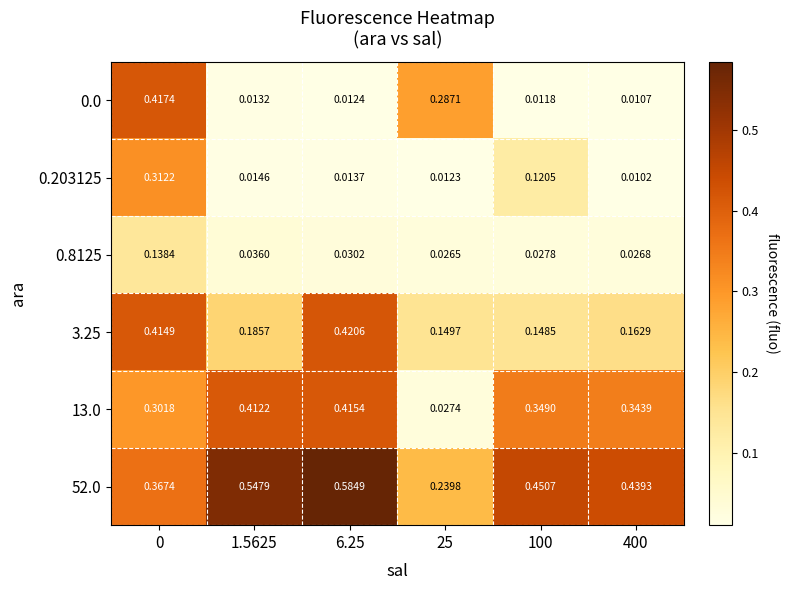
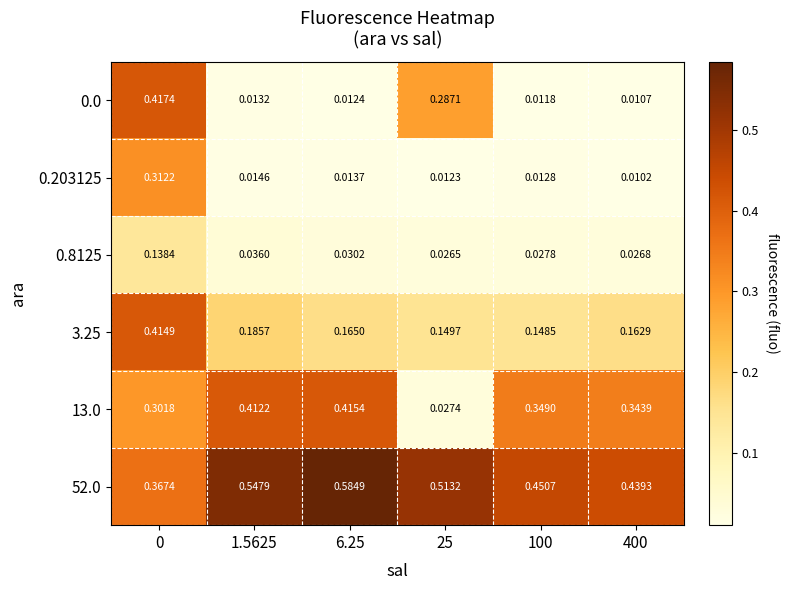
  {
    "0.0": {
      "0": 0.4174,
      "1.5625": 0.0132,
      "6.25": 0.0124,
      "25": 0.2871,
      "100": 0.0118,
      "400": 0.0107
    },
    "0.203125": {
      "0": 0.3122,
      "1.5625": 0.0146,
      "6.25": 0.0137,
      "25": 0.0123,
-     "100": 0.1205,
+     "100": 0.0128,
      "400": 0.0102
    },
    "0.8125": {
      "0": 0.1384,
      "1.5625": 0.0360,
      "6.25": 0.0302,
      "25": 0.0265,
      "100": 0.0278,
      "400": 0.0268
    },
    "3.25": {
      "0": 0.4149,
      "1.5625": 0.1857,
-     "6.25": 0.4206,
+     "6.25": 0.1650,
      "25": 0.1497,
      "100": 0.1485,
      "400": 0.1629
    },
    "13.0": {
      "0": 0.3018,
      "1.5625": 0.4122,
      "6.25": 0.4154,
      "25": 0.0274,
      "100": 0.3490,
      "400": 0.3439
    },
    "52.0": {
      "0": 0.3674,
      "1.5625": 0.5479,
      "6.25": 0.5849,
-     "25": 0.2398,
+     "25": 0.5132,
      "100": 0.4507,
      "400": 0.4393
    }
  }
